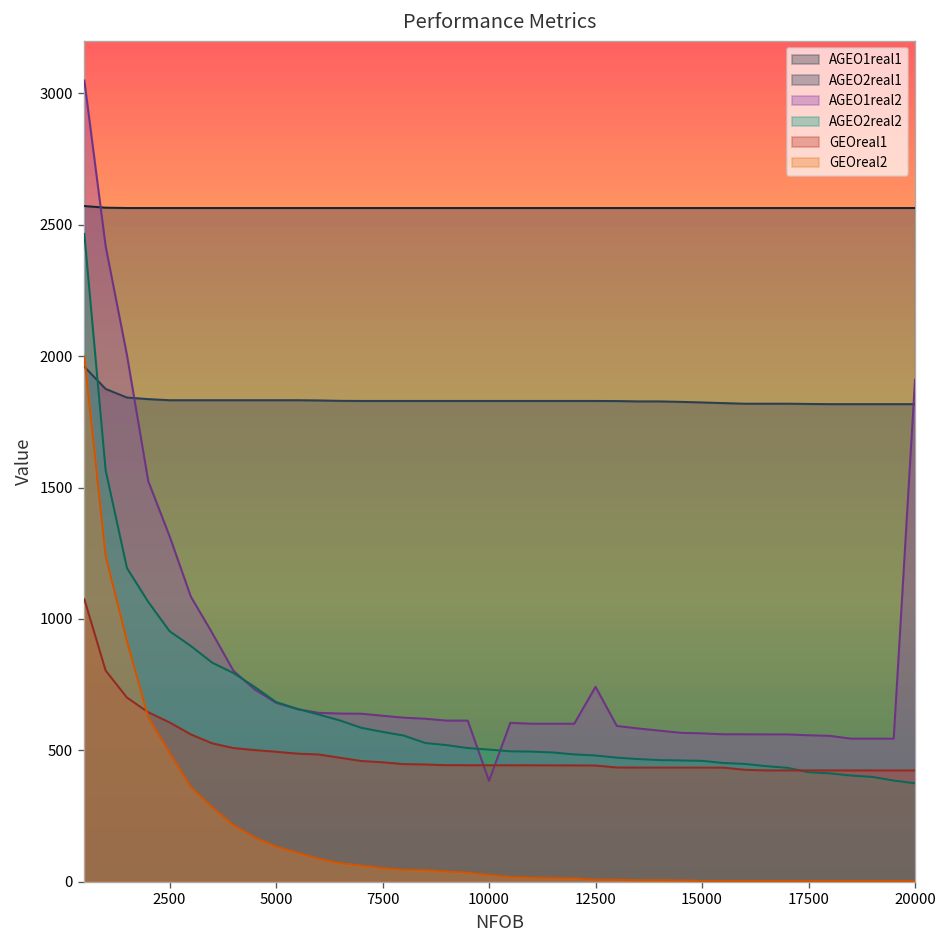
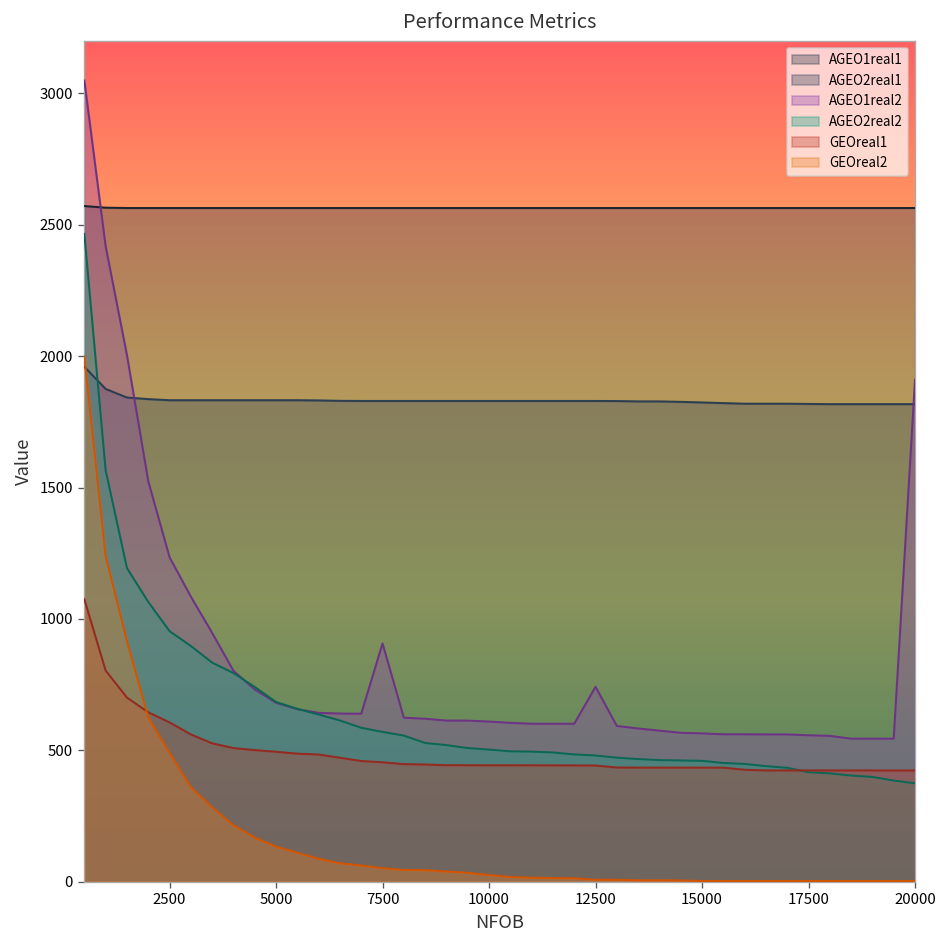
  {
    "AGEO1real2": {
-     "2500": 1320,
-     "7500": 630,
-     "10000": 380,
+     "2500": 1230,
+     "7500": 910,
+     "10000": 610,
      "12500": 740,
      "15000": 560,
      "17500": 560,
      "20000": 1910
    }
  }
